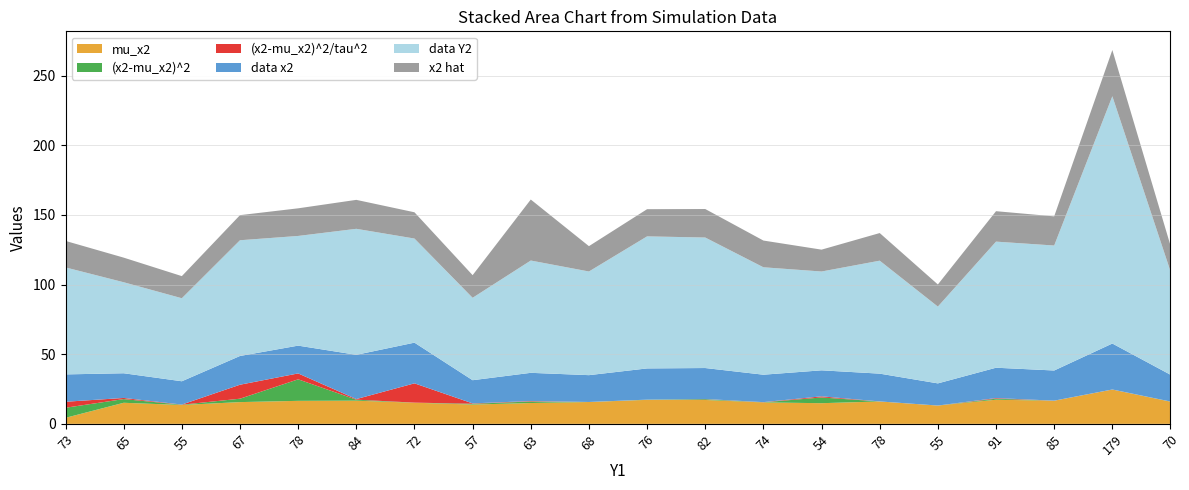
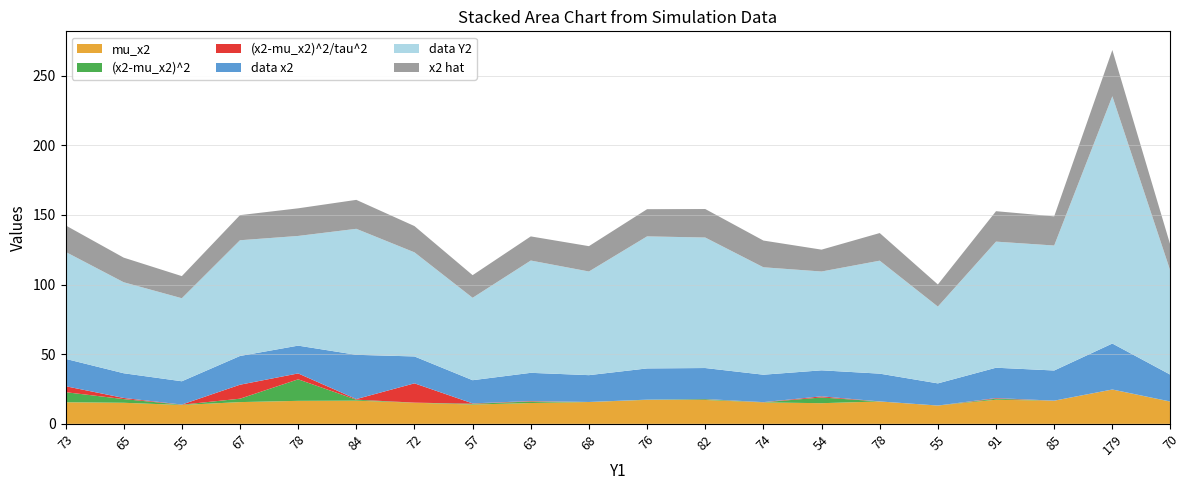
  {
    "mu_x2": {
-     "73": 4
+     "73": 16
    },
    "data x2": {
-     "72": 29
+     "72": 19
    },
    "x2 hat": {
      "73": 19,
      "65": 18,
      "67": 18,
      "84": 21,
      "72": 19,
      "57": 16,
-     "63": 44,
+     "63": 17,
      "68": 18,
      "76": 20,
      "82": 20,
      "74": 19,
      "54": 16,
      "91": 22,
      "85": 21,
      "179": 33,
      "70": 19
    }
  }
